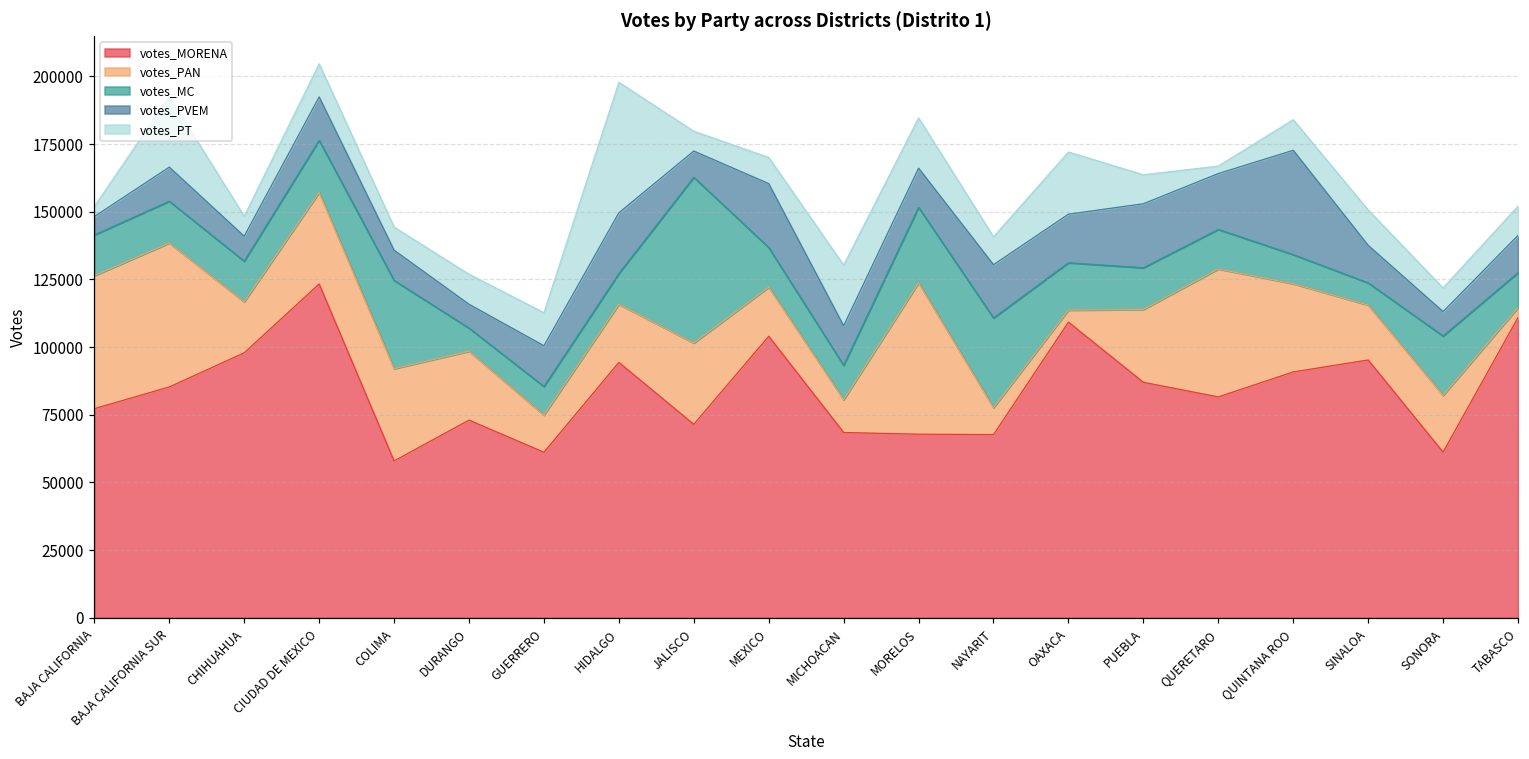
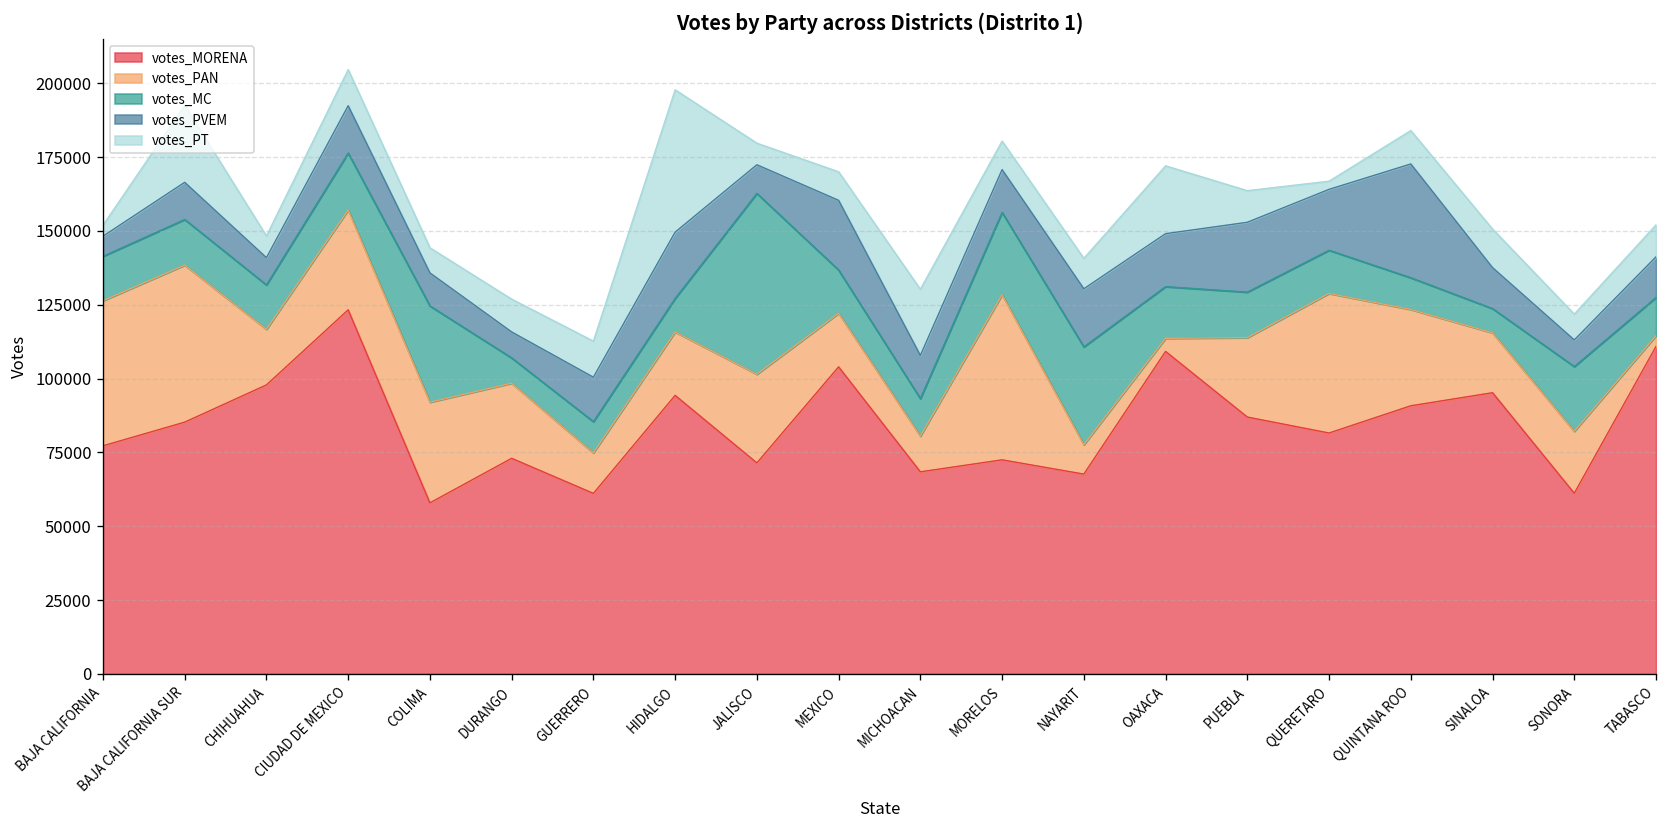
  {
    "votes_MORENA": {
      "BAJA CALIFORNIA": 77000,
      "BAJA CALIFORNIA SUR": 85000,
      "CHIHUAHUA": 98000,
      "CIUDAD DE MEXICO": 123000,
      "COLIMA": 58000,
      "DURANGO": 73000,
      "GUERRERO": 61000,
      "HIDALGO": 94000,
      "JALISCO": 71000,
      "MEXICO": 104000,
      "MICHOACAN": 68000,
-     "MORELOS": 68000,
+     "MORELOS": 73000,
      "NAYARIT": 68000,
      "OAXACA": 109000,
      "PUEBLA": 87000,
      "QUERETARO": 82000,
      "QUINTANA ROO": 91000,
      "SINALOA": 95000,
      "SONORA": 61000,
      "TABASCO": 111000
    },
    "votes_PAN": {
      "BAJA CALIFORNIA": 49000,
      "BAJA CALIFORNIA SUR": 53000,
      "CHIHUAHUA": 19000,
      "CIUDAD DE MEXICO": 34000,
      "COLIMA": 34000,
      "DURANGO": 25000,
      "GUERRERO": 14000,
      "HIDALGO": 21000,
      "JALISCO": 30000,
      "MEXICO": 18000,
      "MICHOACAN": 12000,
      "MORELOS": 56000,
      "NAYARIT": 10000,
      "OAXACA": 4000,
      "PUEBLA": 27000,
      "QUERETARO": 47000,
      "QUINTANA ROO": 33000,
      "SINALOA": 20000,
      "SONORA": 21000,
      "TABASCO": 4000
    },
    "votes_PT": {
      "BAJA CALIFORNIA": 4000,
      "CHIHUAHUA": 7000,
      "CIUDAD DE MEXICO": 12000,
      "COLIMA": 9000,
      "DURANGO": 11000,
      "GUERRERO": 12000,
      "HIDALGO": 48000,
      "JALISCO": 7000,
      "MEXICO": 10000,
      "MICHOACAN": 22000,
-     "MORELOS": 19000,
+     "MORELOS": 10000,
      "NAYARIT": 10000,
      "OAXACA": 23000,
      "PUEBLA": 11000,
      "QUERETARO": 3000,
      "QUINTANA ROO": 11000,
      "SINALOA": 13000,
      "SONORA": 9000,
      "TABASCO": 11000
    }
  }
